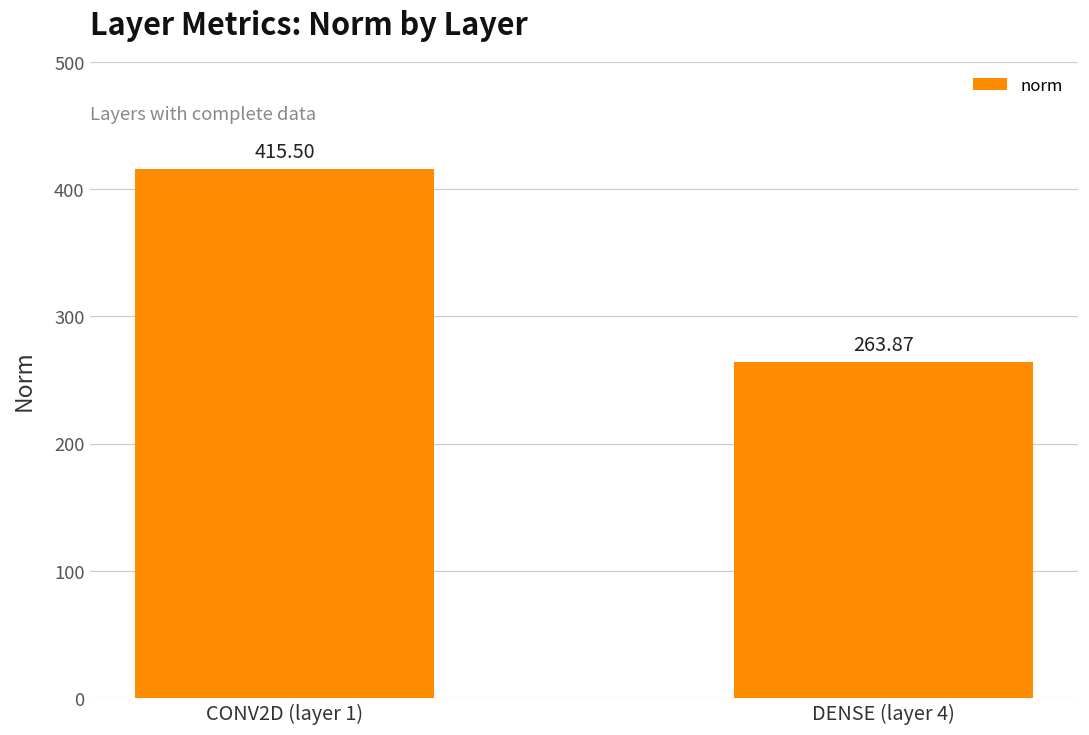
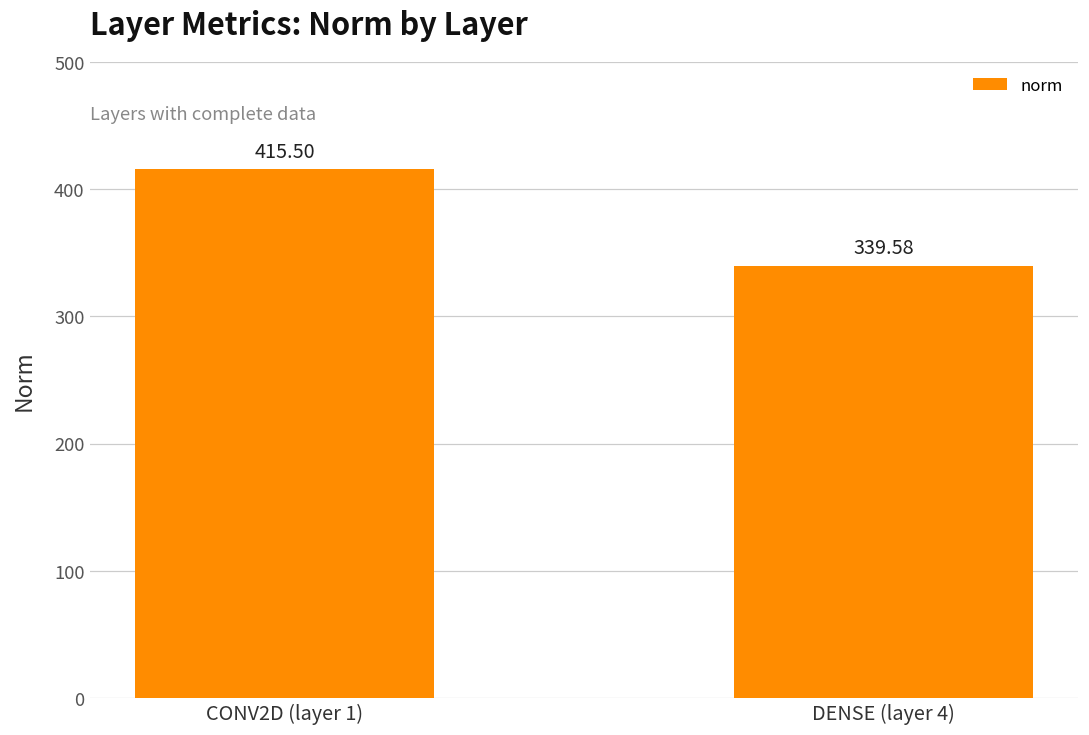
  {
    "CONV2D (layer 1)": 415.50,
-   "DENSE (layer 4)": 263.87
+   "DENSE (layer 4)": 339.58
  }
